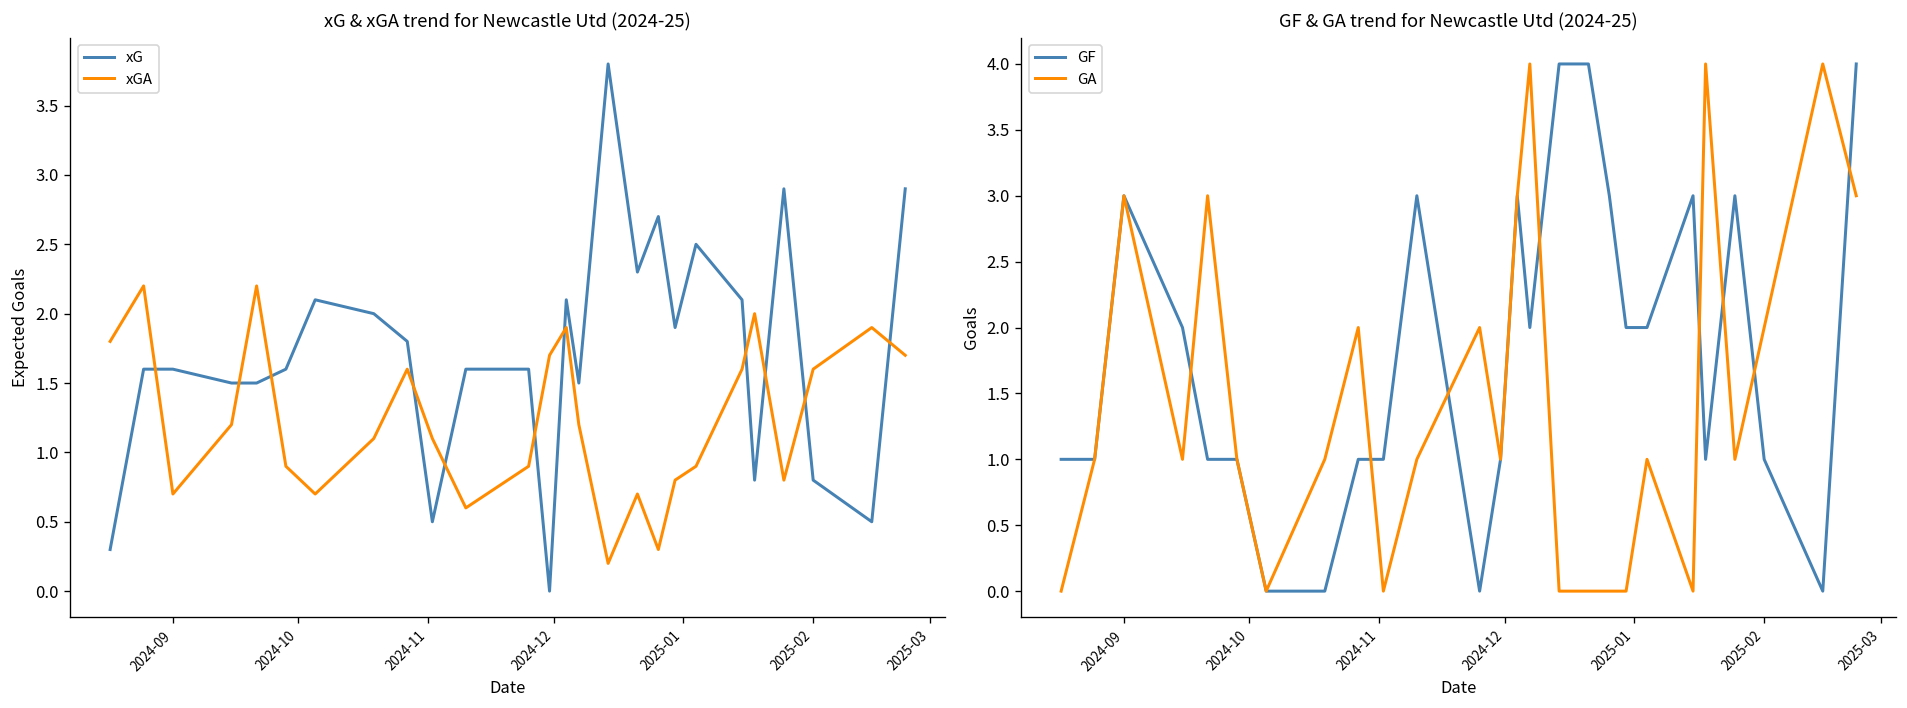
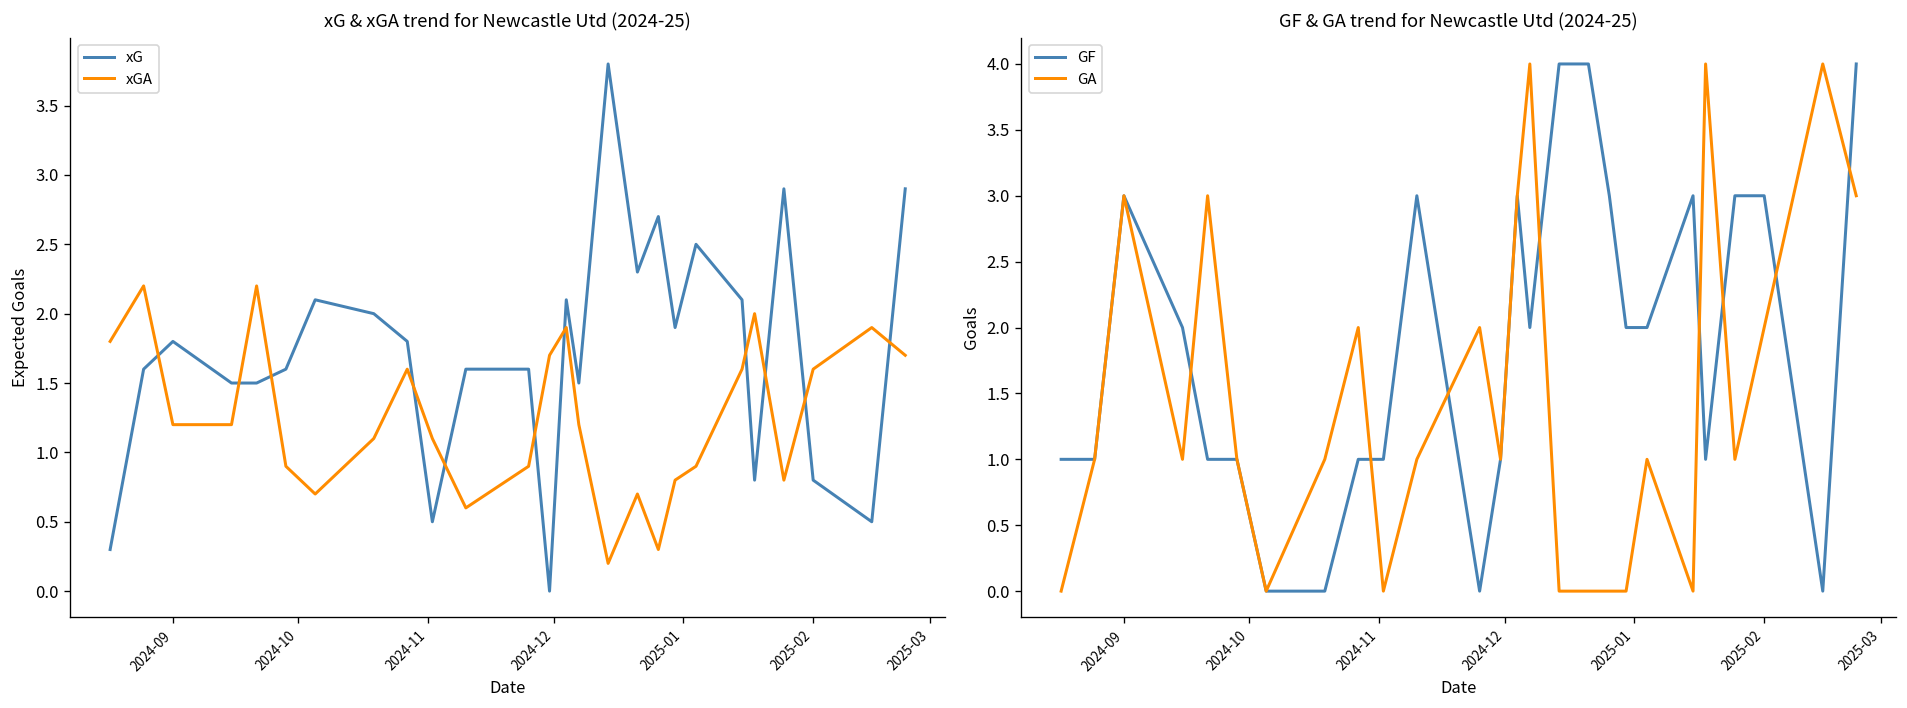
  {
    "xG & xGA trend for Newcastle Utd (2024-25)": {
      "xG": {
-       "2024-09": 1.6,
+       "2024-09": 1.8,
        "2025-02": 0.8
      },
      "xGA": {
-       "2024-09": 0.7,
+       "2024-09": 1.2,
        "2025-02": 1.6
      }
    },
    "GF & GA trend for Newcastle Utd (2024-25)": {
      "GF": {
-       "2025-02": 1
+       "2025-02": 3
      },
      "GA": {
        "2025-02": 2
      }
    }
  }
